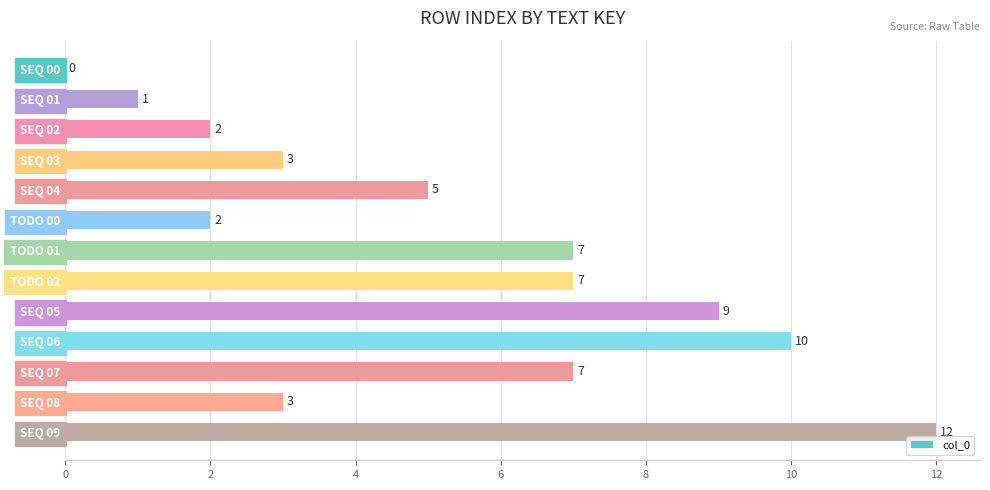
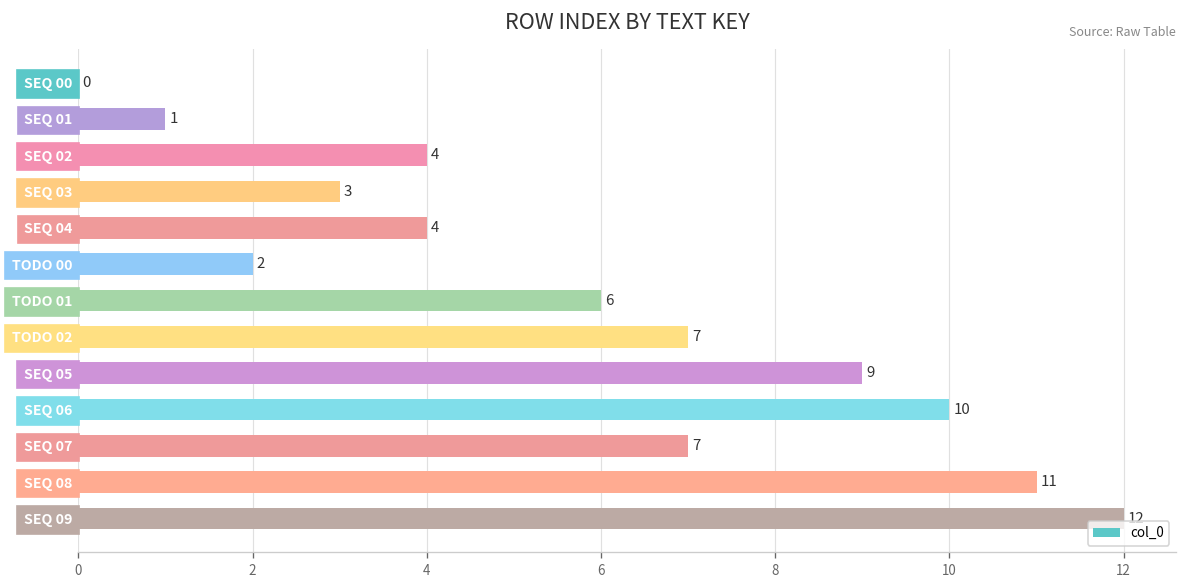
  {
    "SEQ 00": 0,
    "SEQ 01": 1,
-   "SEQ 02": 2,
+   "SEQ 02": 4,
    "SEQ 03": 3,
-   "SEQ 04": 5,
+   "SEQ 04": 4,
    "TODO 00": 2,
-   "TODO 01": 7,
+   "TODO 01": 6,
    "TODO 02": 7,
    "SEQ 05": 9,
    "SEQ 06": 10,
    "SEQ 07": 7,
-   "SEQ 08": 3
+   "SEQ 08": 11
  }
